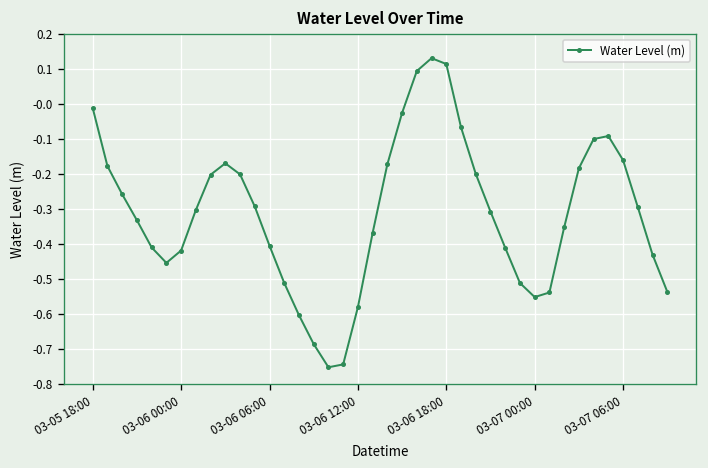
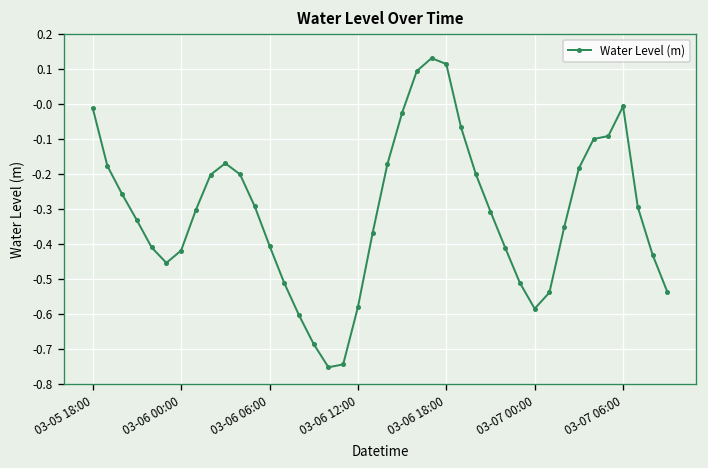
  {
    "03-05 18:00": -0.01,
    "03-06 00:00": -0.42,
    "03-06 06:00": -0.40,
    "03-06 12:00": -0.58,
    "03-06 18:00": 0.11,
-   "03-07 00:00": -0.55,
-   "03-07 06:00": -0.16
+   "03-07 00:00": -0.58,
+   "03-07 06:00": -0.01
  }
